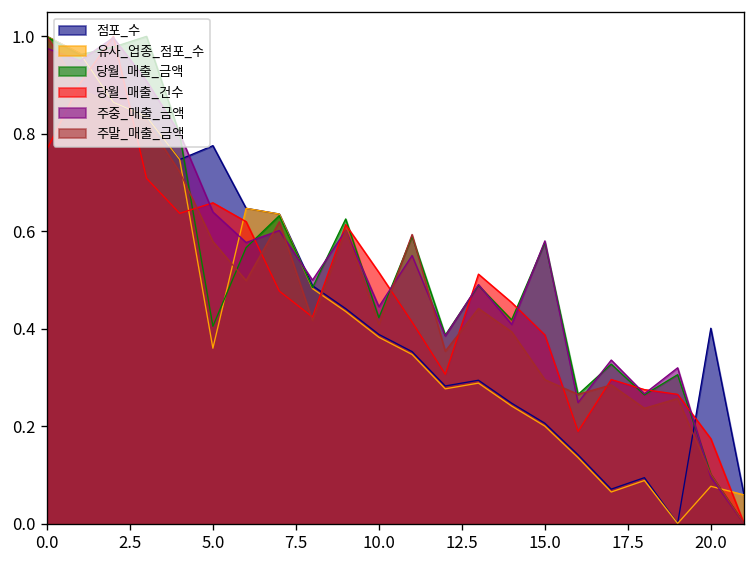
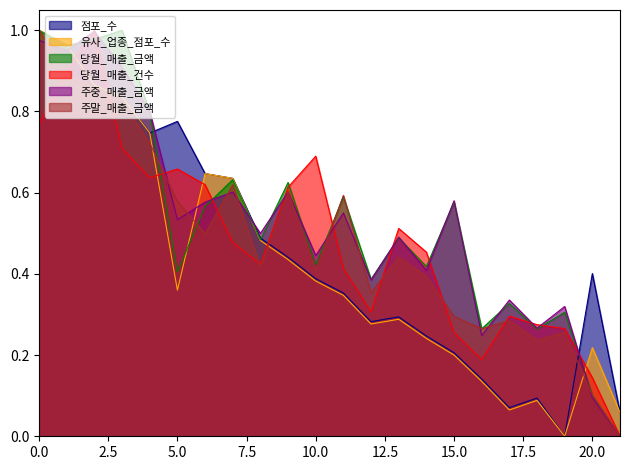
  {
    "점포_수": {
      "5.0": 0.78,
      "20.0": 0.40
    },
    "유사_업종_점포_수": {
      "5.0": 0.36,
-     "20.0": 0.08
+     "20.0": 0.22
    },
    "당월_매출_금액": {
      "5.0": 0.40,
      "10.0": 0.42
    },
    "당월_매출_건수": {
      "0.0": 0.77,
      "5.0": 0.66,
-     "10.0": 0.52,
-     "15.0": 0.39,
-     "20.0": 0.17
+     "10.0": 0.69,
+     "15.0": 0.26,
+     "20.0": 0.14
    },
    "주중_매출_금액": {
      "0.0": 0.98,
-     "5.0": 0.64,
+     "5.0": 0.53,
      "10.0": 0.45,
      "20.0": 0.09
    },
    "주말_매출_금액": {
      "5.0": 0.58,
      "10.0": 0.41,
      "15.0": 0.30
    }
  }
